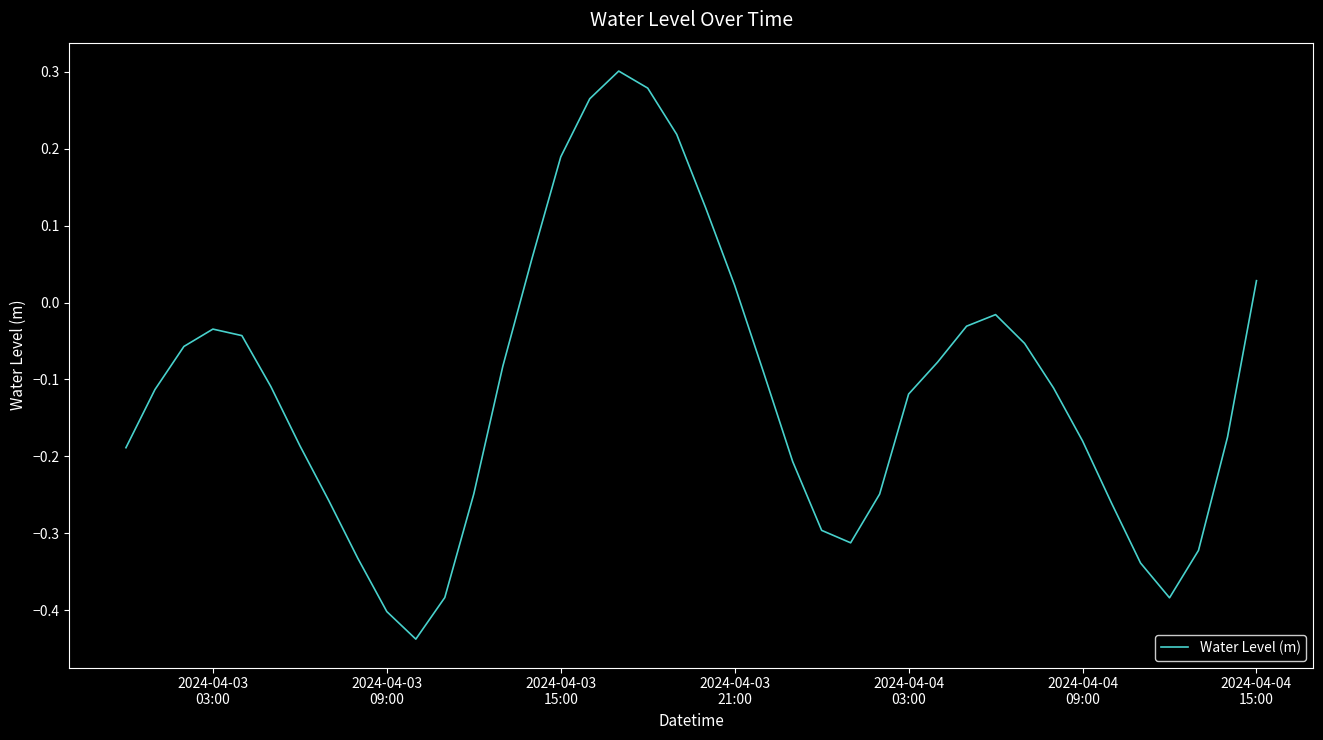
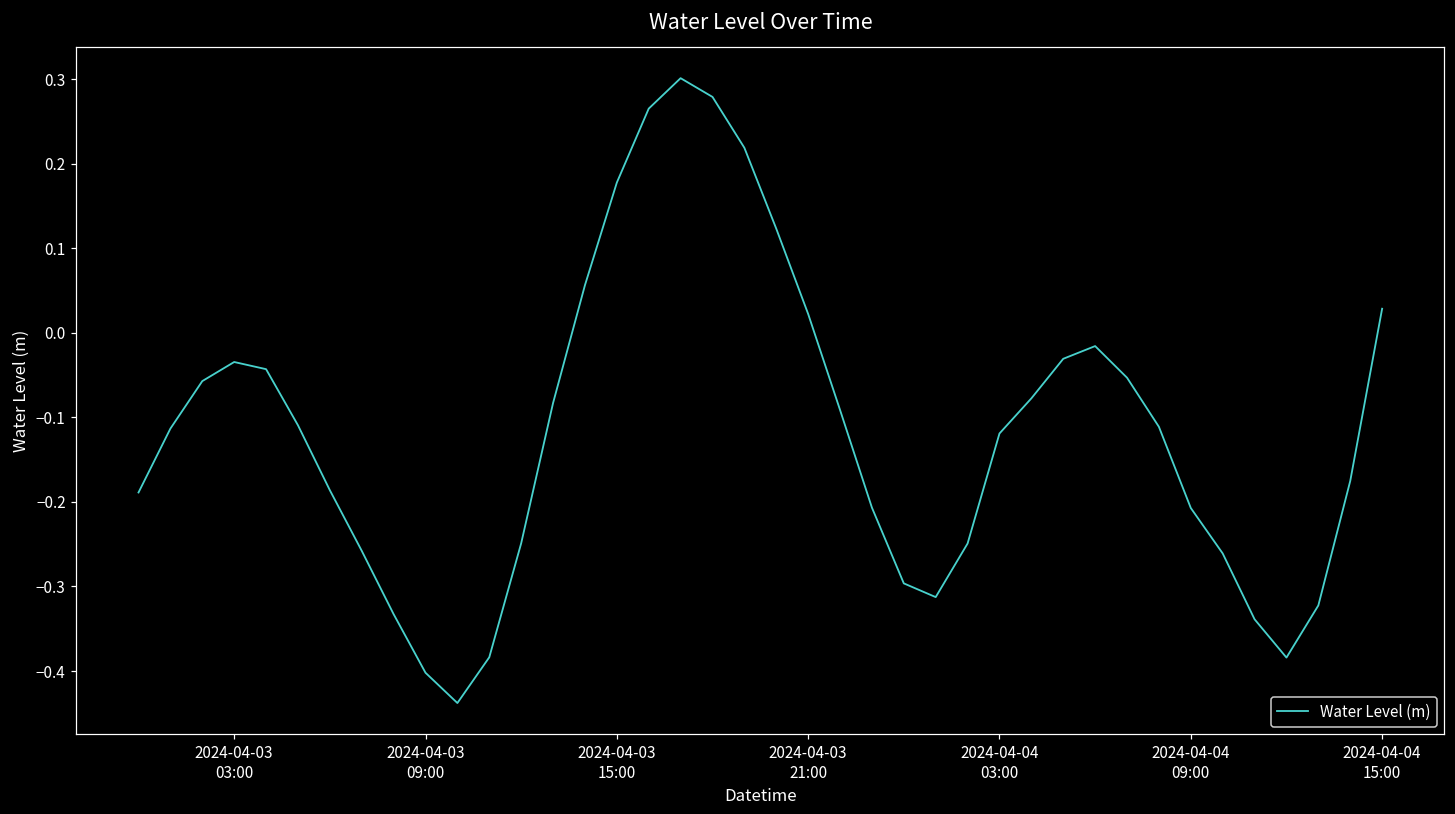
  {
    "2024-04-03 03:00": -0.03,
    "2024-04-03 09:00": -0.40,
-   "2024-04-03 15:00": 0.19,
+   "2024-04-03 15:00": 0.18,
    "2024-04-03 21:00": 0.02,
    "2024-04-04 03:00": -0.12,
-   "2024-04-04 09:00": -0.18,
+   "2024-04-04 09:00": -0.21,
    "2024-04-04 15:00": 0.03
  }
